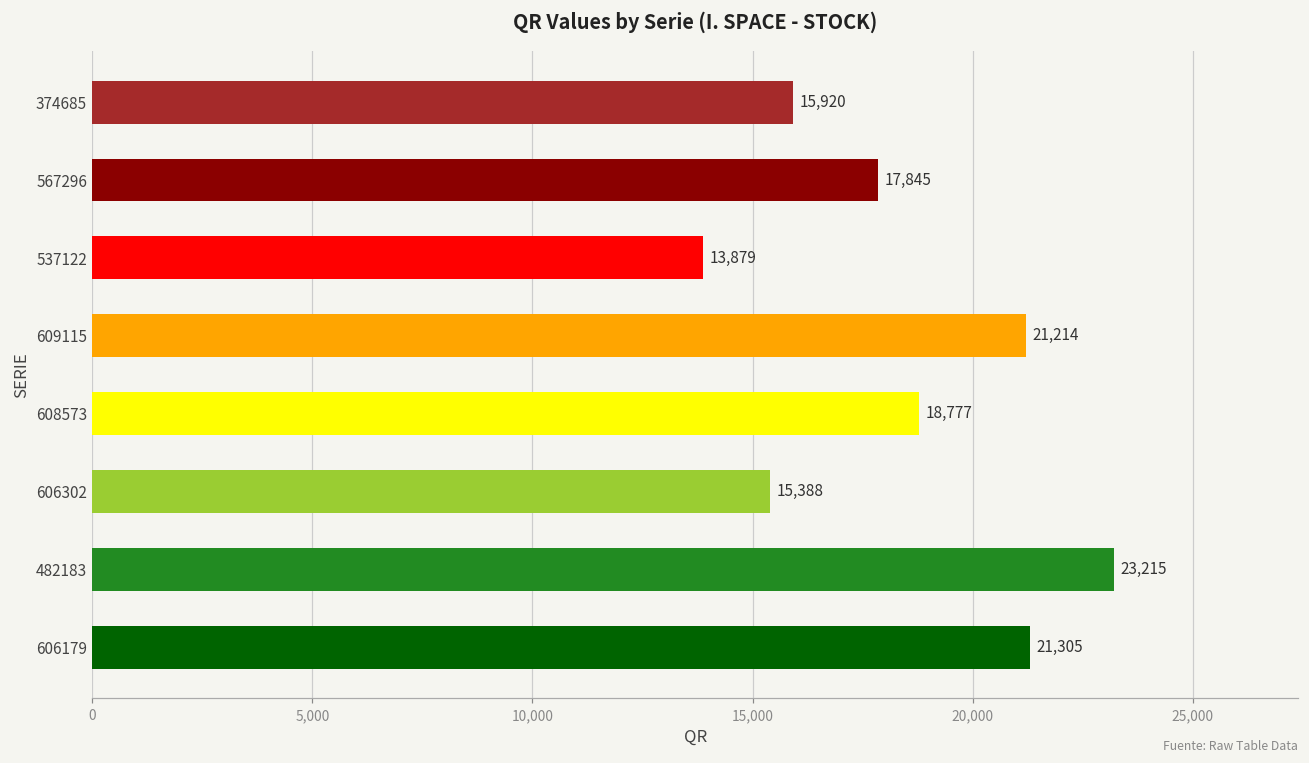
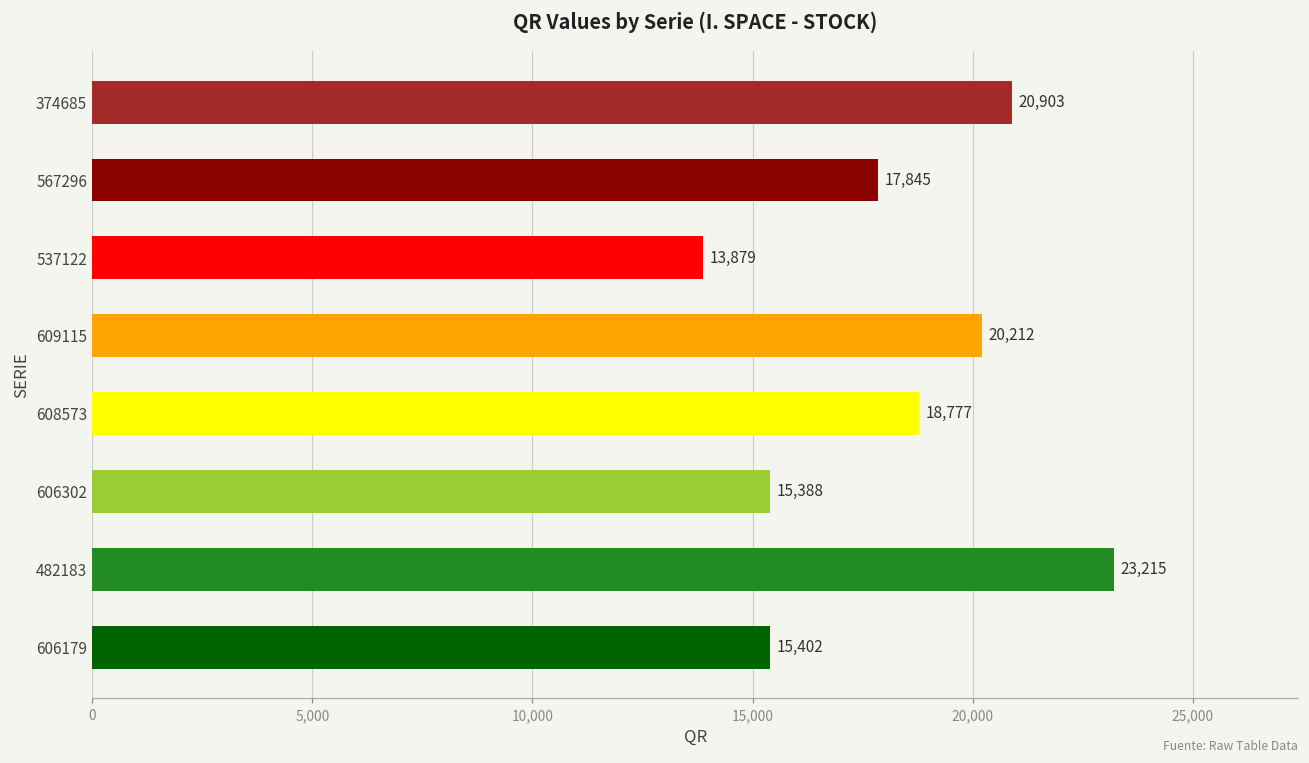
  {
-   "374685": "15,920",
+   "374685": "20,903",
    "567296": "17,845",
    "537122": "13,879",
-   "609115": "21,214",
+   "609115": "20,212",
    "608573": "18,777",
    "606302": "15,388",
    "482183": "23,215",
-   "606179": "21,305"
+   "606179": "15,402"
  }
